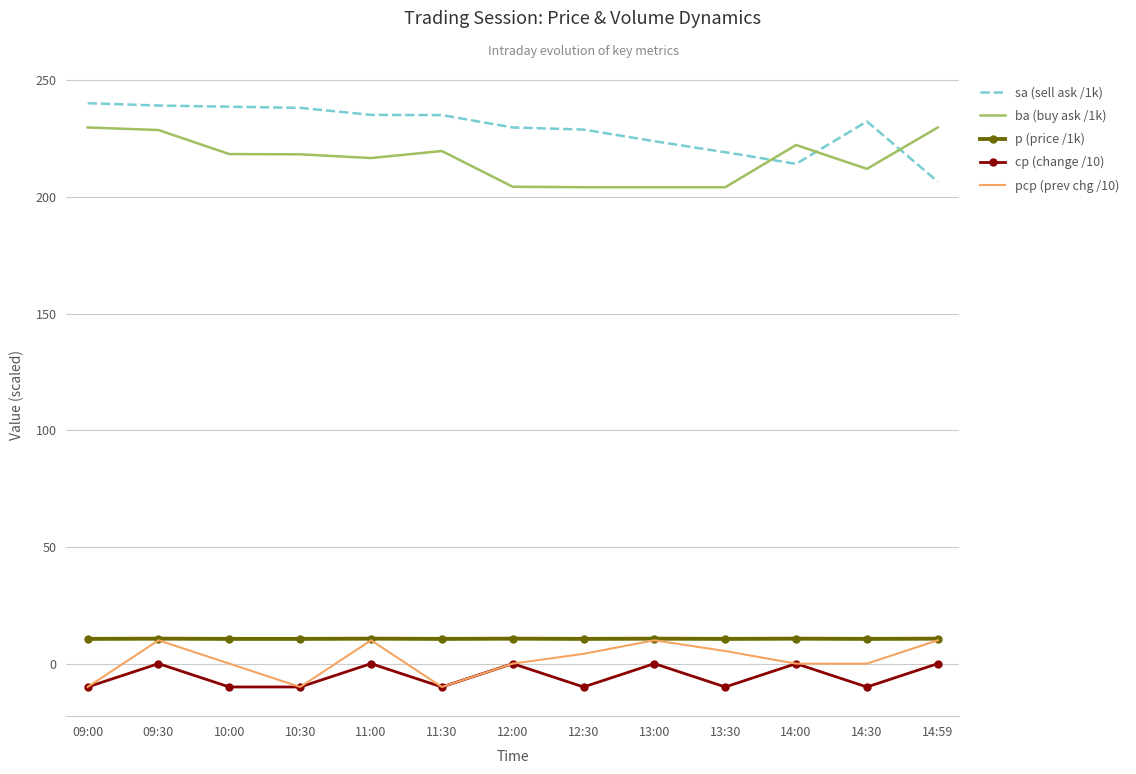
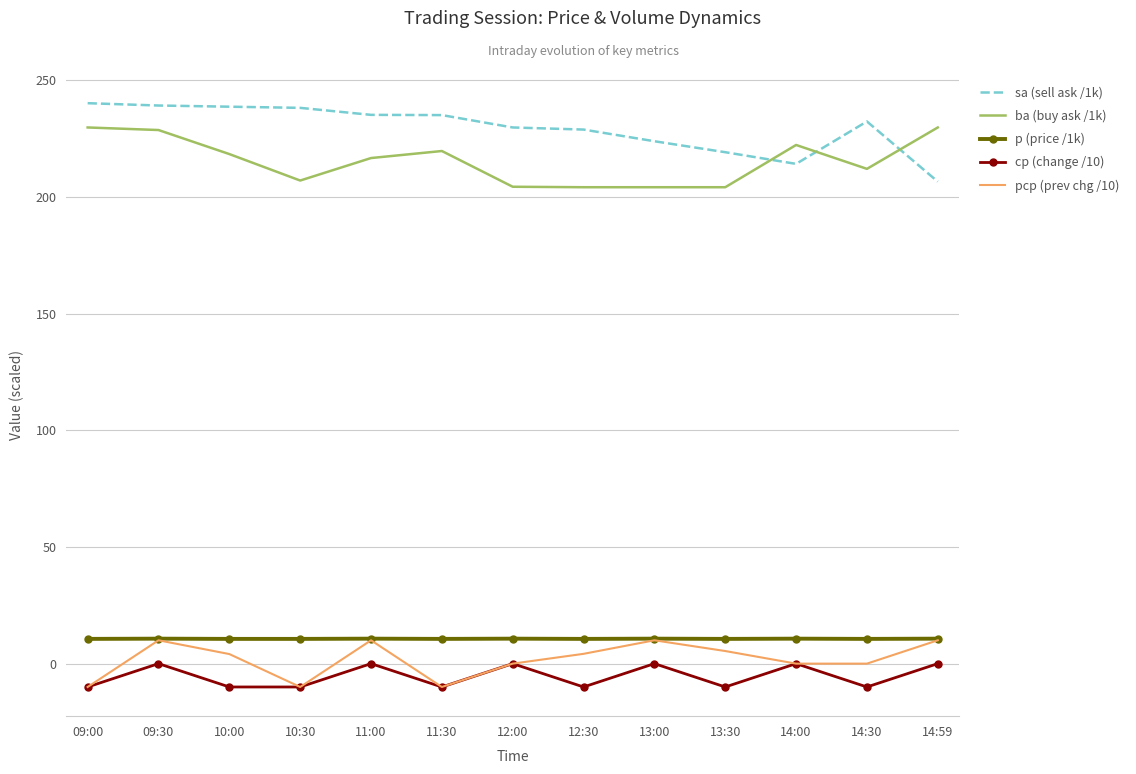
  {
    "sa (sell ask /1k)": {
      "09:00": 240,
      "09:30": 239,
      "10:00": 239,
      "10:30": 238,
      "11:00": 235,
      "11:30": 235,
      "12:00": 230,
      "12:30": 229,
      "13:00": 224,
      "13:30": 219,
      "14:00": 214,
      "14:30": 232,
      "14:59": 207
    },
    "ba (buy ask /1k)": {
      "09:00": 230,
      "09:30": 229,
      "10:00": 218,
-     "10:30": 218,
+     "10:30": 207,
      "11:00": 217,
      "11:30": 220,
      "12:00": 204,
      "12:30": 204,
      "13:00": 204,
      "13:30": 204,
      "14:00": 222,
      "14:30": 212,
      "14:59": 230
    },
    "p (price /1k)": {
      "09:00": 11,
      "10:00": 11,
      "10:30": 11,
      "11:30": 11,
      "12:00": 11,
      "12:30": 11,
      "13:30": 11,
      "14:00": 11,
      "14:30": 11
    },
    "cp (change /10)": {
      "09:30": 0,
      "10:00": -10,
      "11:00": 0,
      "12:30": -10,
      "13:00": 0,
      "13:30": -10,
      "14:30": -10,
      "14:59": 0
    },
    "pcp (prev chg /10)": {
-     "10:00": 0,
+     "10:00": 4,
      "12:30": 4,
      "13:30": 5,
      "14:30": 0
    }
  }
